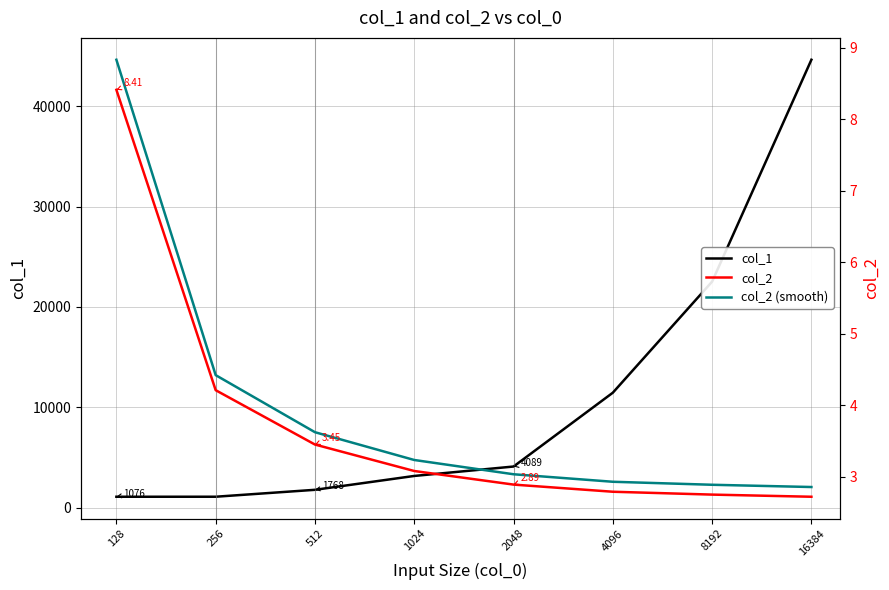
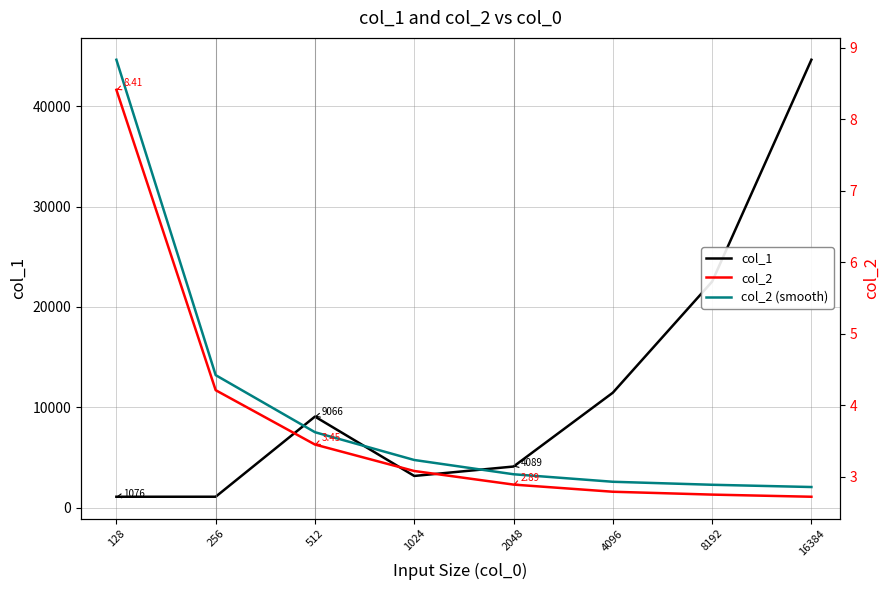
  {
    "col_1": {
      "128": 1076,
-     "512": 1768,
+     "512": 9066,
      "2048": 4089
    },
    "col_2": {
      "128": 8.41
    }
  }
